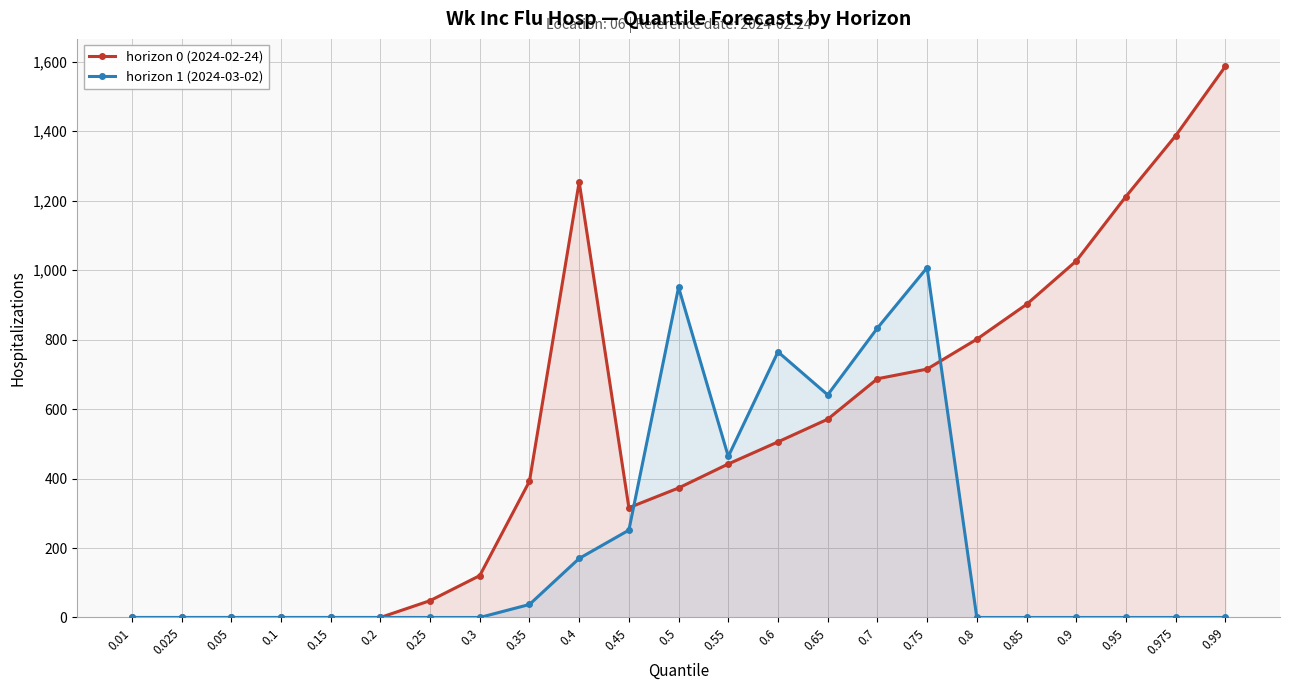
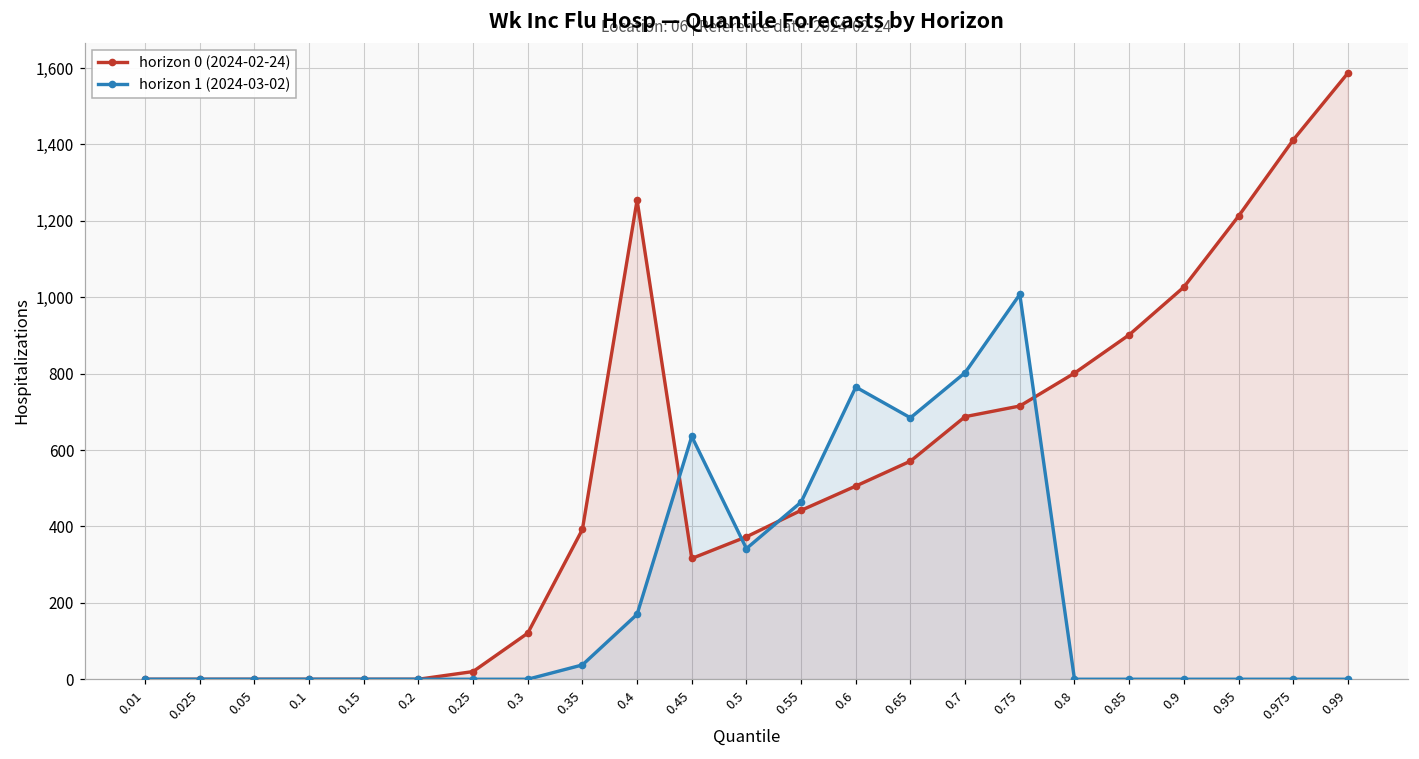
  {
    "horizon 0 (2024-02-24)": {
-     "0.25": "50",
+     "0.25": "20",
      "0.3": "120",
      "0.35": "390",
      "0.4": "1,250",
      "0.45": "320",
      "0.5": "370",
      "0.55": "440",
      "0.6": "510",
      "0.65": "570",
      "0.7": "690",
      "0.75": "720",
      "0.8": "800",
      "0.85": "900",
      "0.9": "1,030",
      "0.95": "1,210",
-     "0.975": "1,390",
+     "0.975": "1,410",
      "0.99": "1,590"
    },
    "horizon 1 (2024-03-02)": {
      "0.25": "0",
      "0.3": "0",
      "0.35": "40",
      "0.4": "170",
-     "0.45": "250",
-     "0.5": "950",
+     "0.45": "640",
+     "0.5": "340",
      "0.55": "460",
      "0.6": "760",
-     "0.65": "640",
-     "0.7": "830",
+     "0.65": "680",
+     "0.7": "800",
      "0.75": "1,010",
      "0.8": "0",
      "0.85": "0",
      "0.9": "0",
      "0.95": "0",
      "0.975": "0",
      "0.99": "0"
    }
  }
